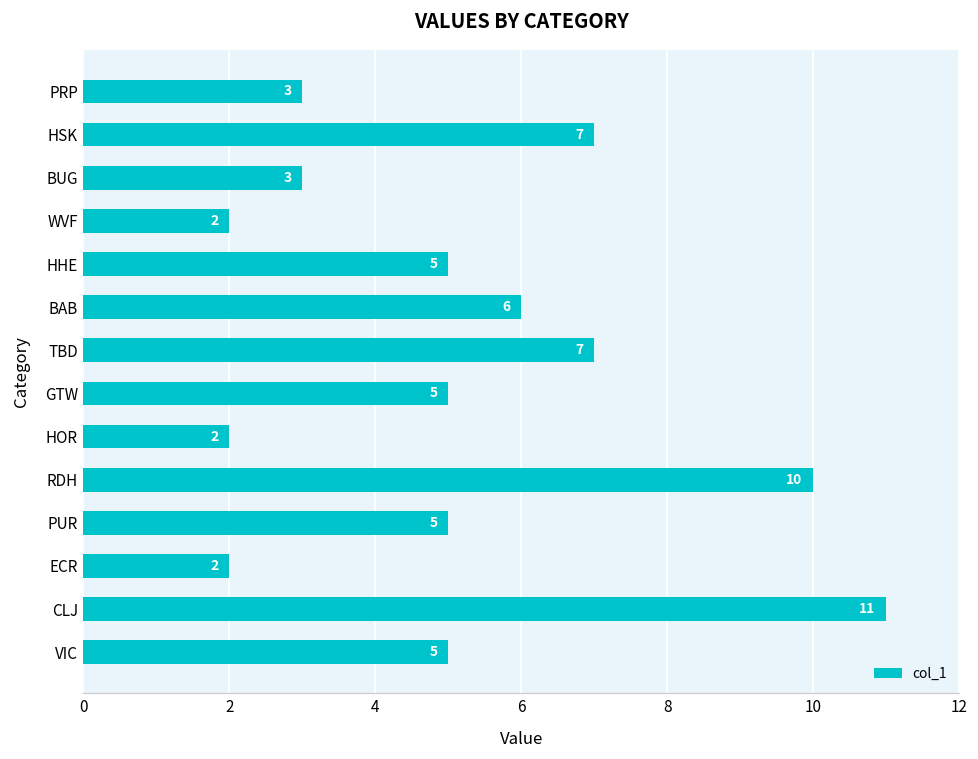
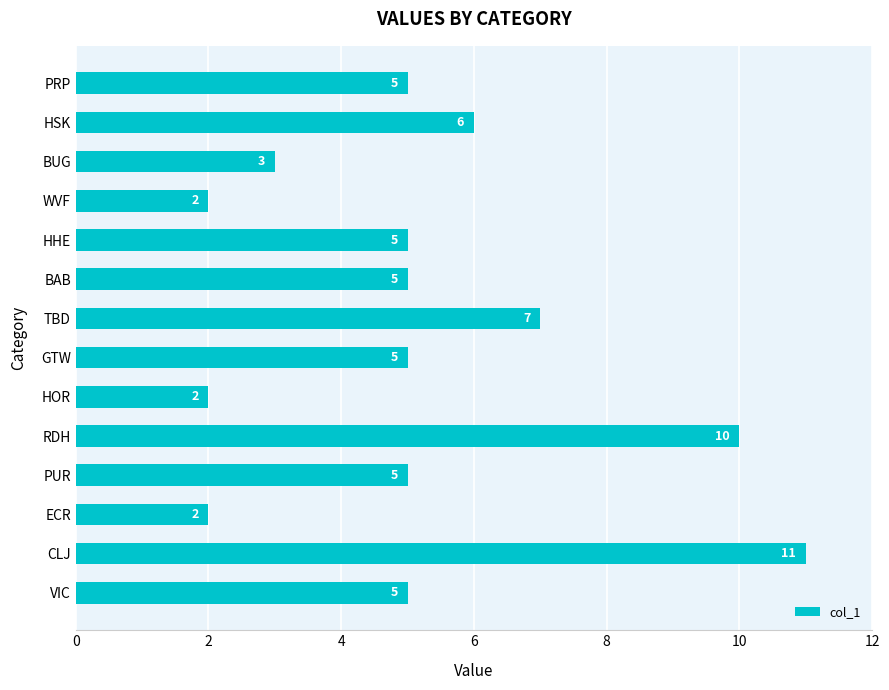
  {
-   "PRP": 3,
-   "HSK": 7,
+   "PRP": 5,
+   "HSK": 6,
    "BUG": 3,
    "WVF": 2,
    "HHE": 5,
-   "BAB": 6,
+   "BAB": 5,
    "TBD": 7,
    "GTW": 5,
    "HOR": 2,
    "RDH": 10,
    "PUR": 5,
    "ECR": 2,
    "CLJ": 11,
    "VIC": 5
  }
